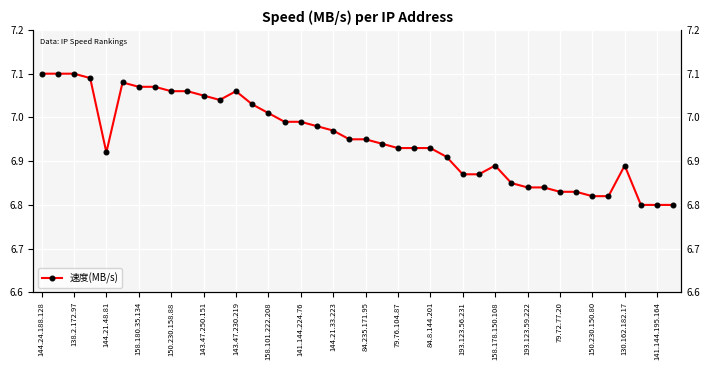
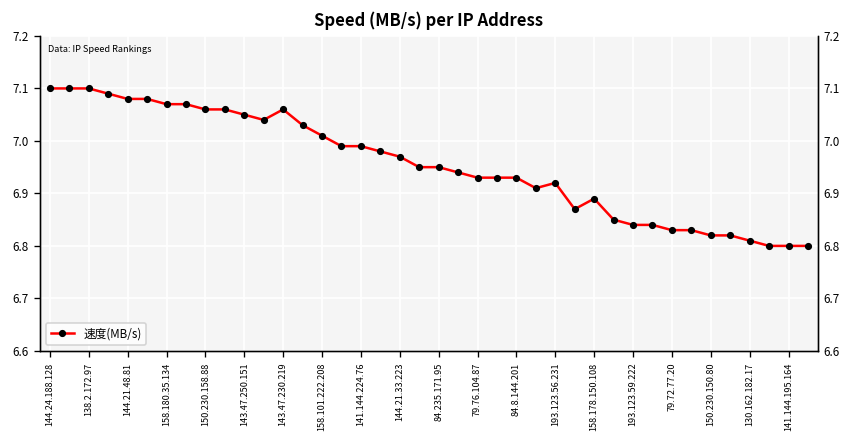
  {
    "144.24.188.128": 7.10,
    "138.2.172.97": 7.10,
-   "144.21.48.81": 6.92,
+   "144.21.48.81": 7.08,
    "158.180.35.134": 7.07,
    "150.230.158.88": 7.06,
    "143.47.250.151": 7.05,
    "143.47.230.219": 7.06,
    "158.101.222.208": 7.01,
    "141.144.224.76": 6.99,
    "144.21.33.223": 6.97,
    "84.235.171.95": 6.95,
    "79.76.104.87": 6.93,
    "84.8.144.201": 6.93,
-   "193.123.56.231": 6.87,
+   "193.123.56.231": 6.92,
    "158.178.150.108": 6.89,
    "193.123.59.222": 6.84,
    "79.72.77.20": 6.83,
    "150.230.150.80": 6.82,
-   "130.162.182.17": 6.89,
+   "130.162.182.17": 6.81,
    "141.144.195.164": 6.80
  }
